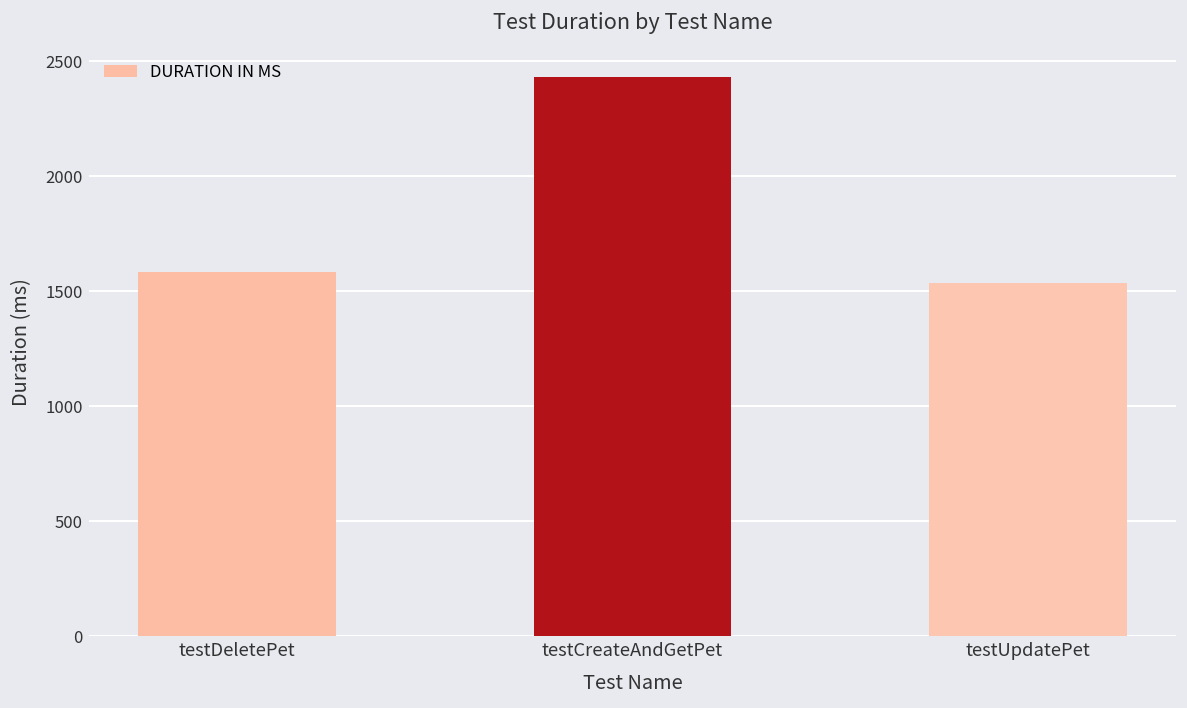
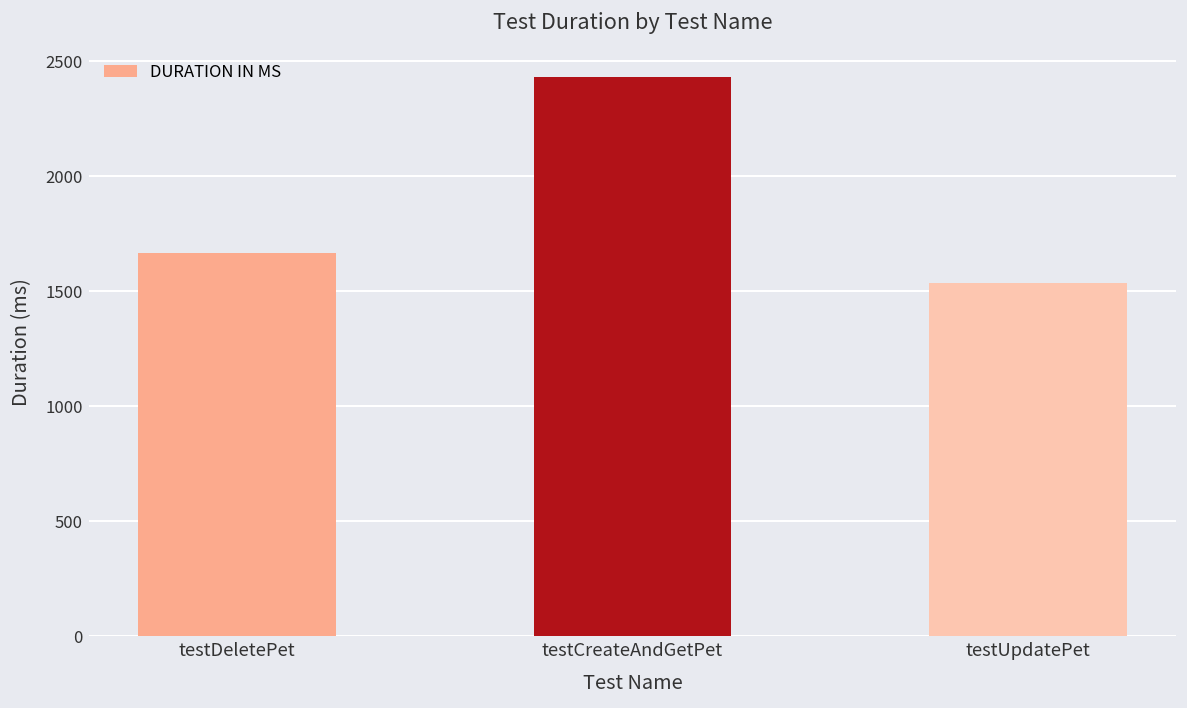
  {
-   "testDeletePet": 1580,
+   "testDeletePet": 1670,
    "testCreateAndGetPet": 2430,
    "testUpdatePet": 1540
  }
